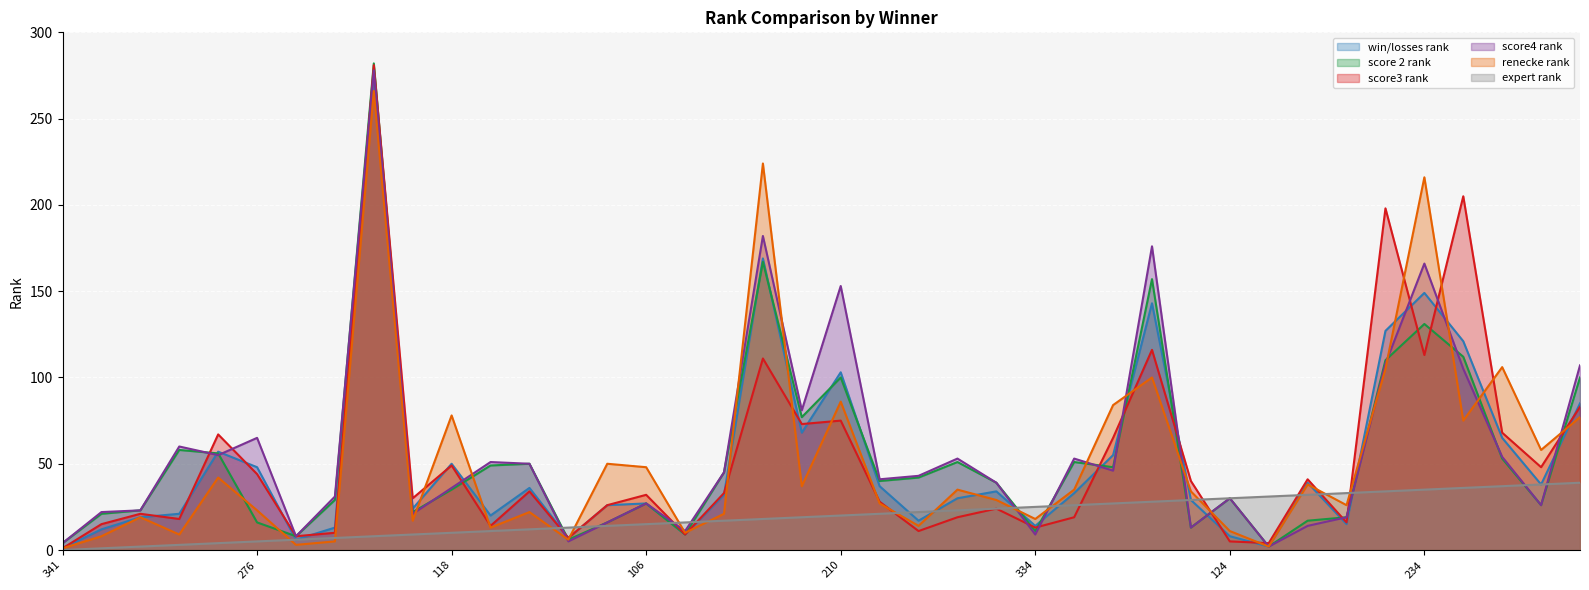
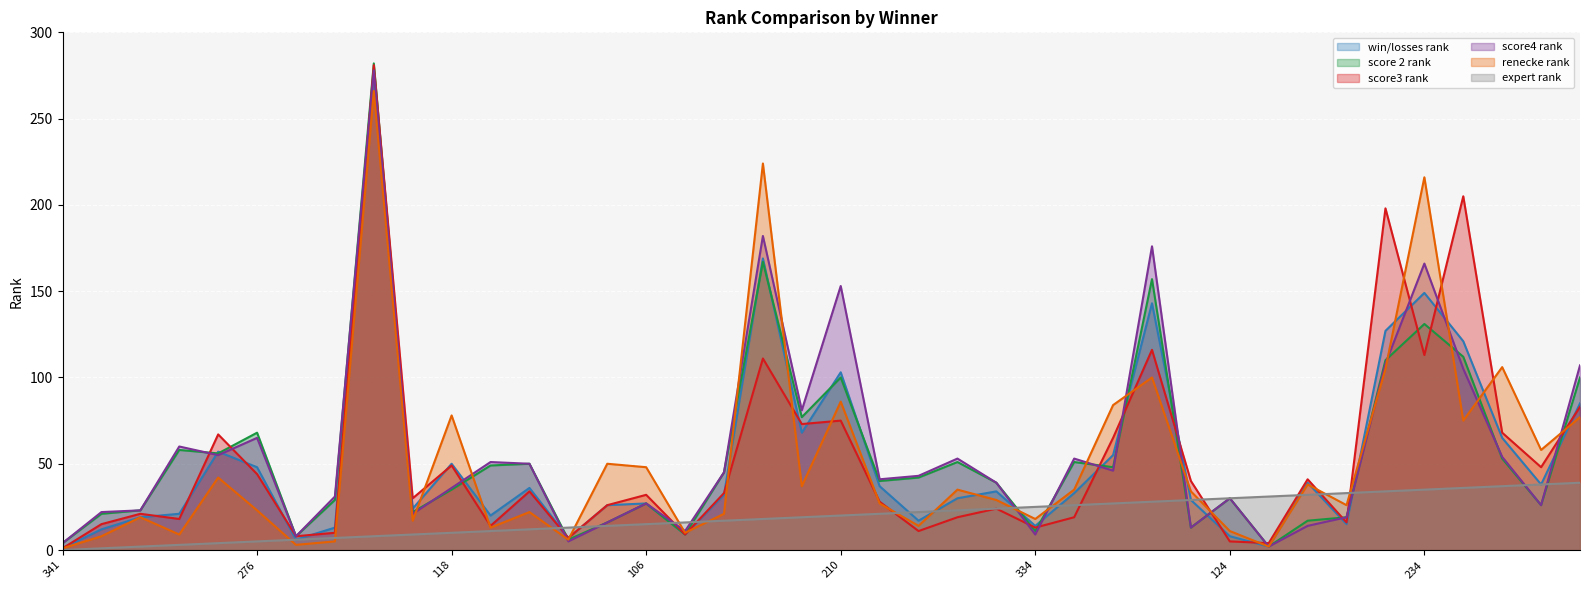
  {
    "score 2 rank": {
-     "276": 16,
+     "276": 68,
      "210": 100,
      "334": 11,
      "234": 131
    }
  }
